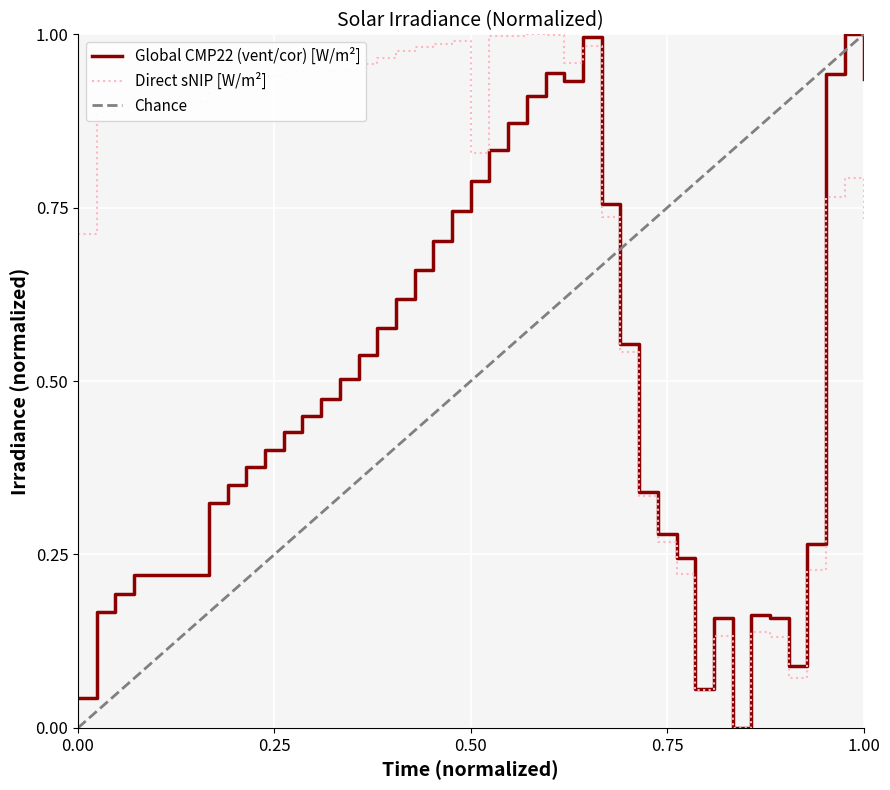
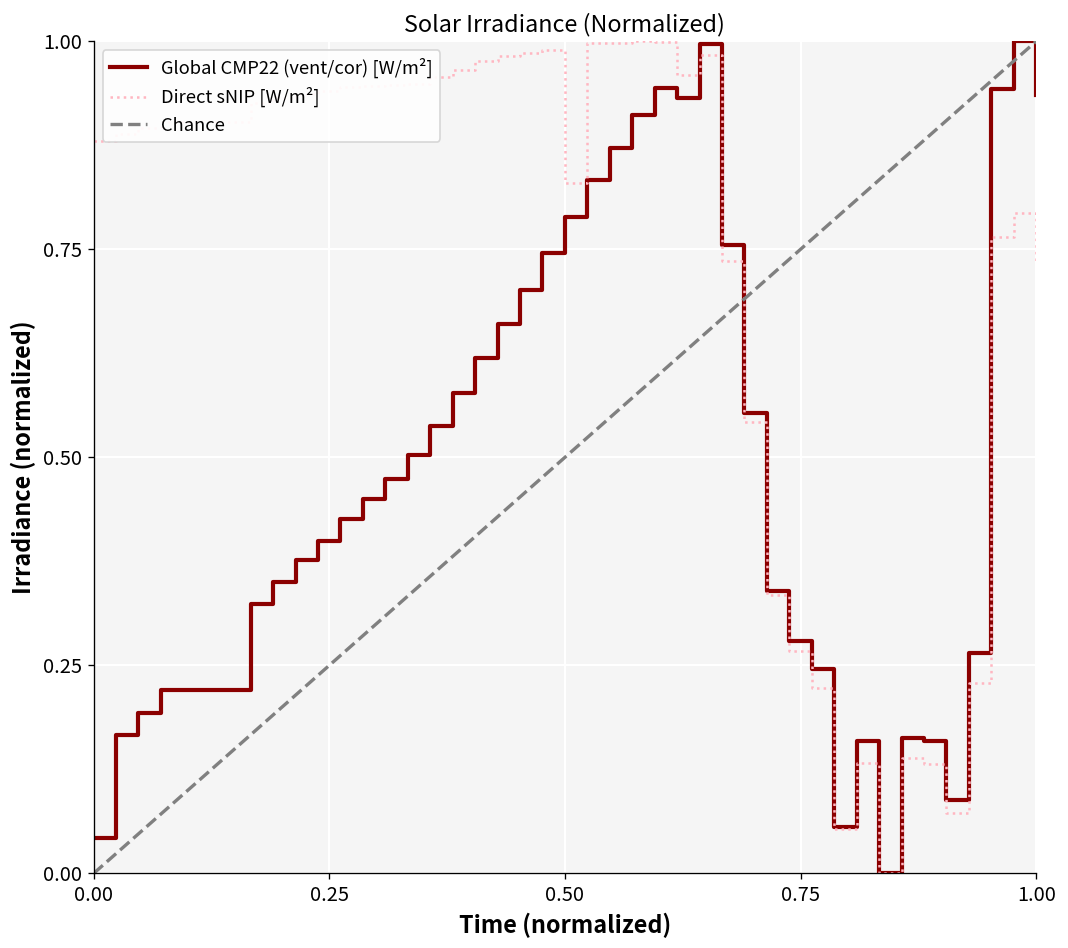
  {
    "Global CMP22 (vent/cor) [W/m²]": {
      "0.00": 0.04,
      "0.50": 0.79,
      "1.00": 0.94
    },
    "Direct sNIP [W/m²]": {
-     "0.00": 0.71,
+     "0.00": 0.88,
      "0.50": 0.83,
      "1.00": 0.73
    },
    "Chance": {
      "0.00": 0.00,
      "1.00": 1.00
    }
  }
